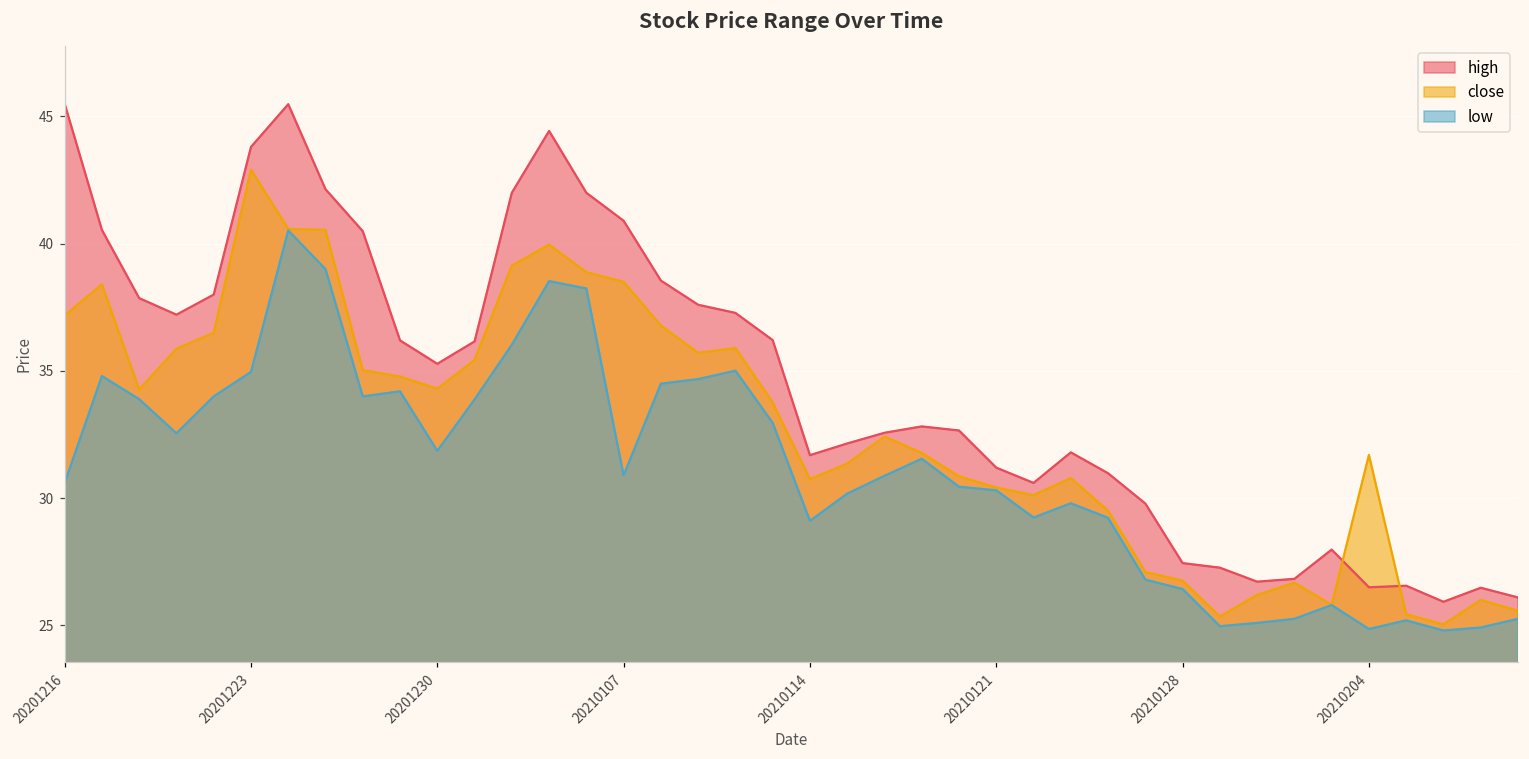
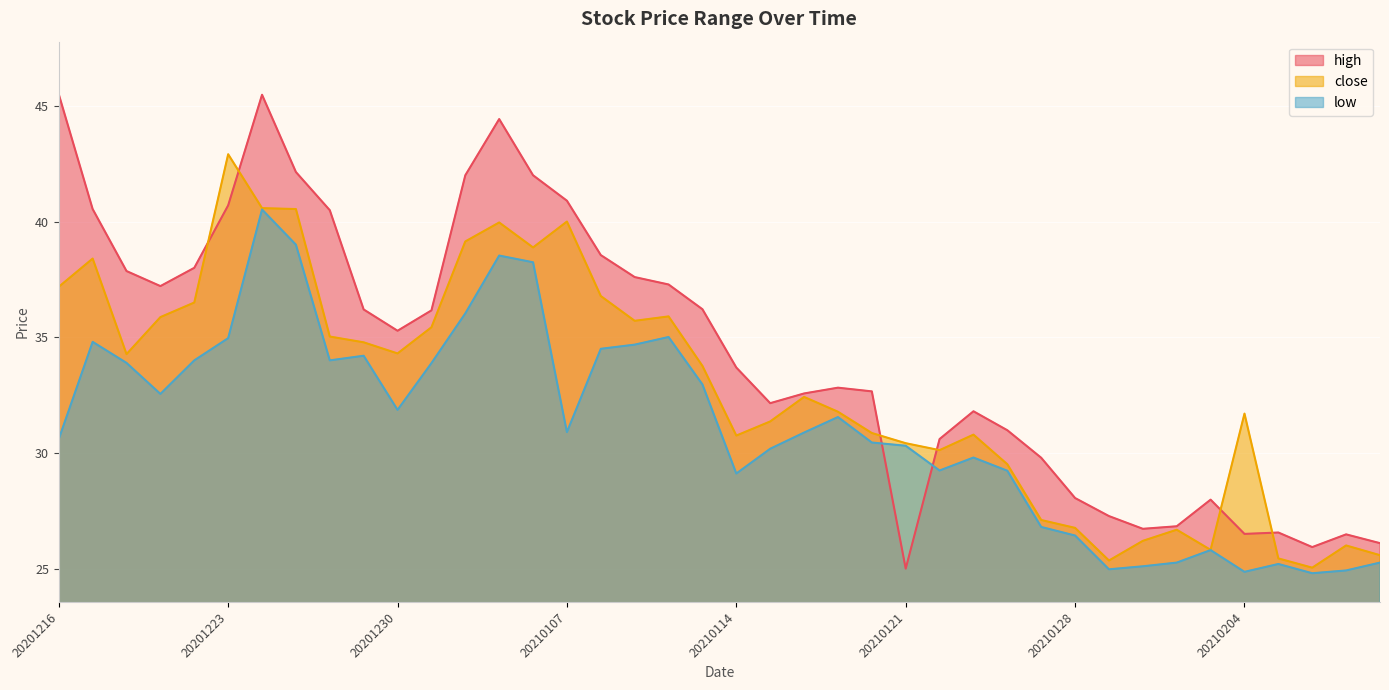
  {
    "high": {
      "20201216": 45.5,
-     "20201223": 43.8,
+     "20201223": 40.7,
      "20201230": 35.3,
      "20210107": 40.9,
-     "20210114": 31.7,
-     "20210121": 31.2,
-     "20210128": 27.5,
+     "20210114": 33.7,
+     "20210121": 25.0,
+     "20210128": 28.1,
      "20210204": 26.5
    },
    "close": {
      "20201216": 37.2,
      "20201223": 42.9,
      "20201230": 34.3,
-     "20210107": 38.5,
+     "20210107": 40.0,
      "20210114": 30.8,
      "20210121": 30.4,
      "20210128": 26.8,
      "20210204": 31.7
    },
    "low": {
      "20201216": 30.6,
      "20201223": 35.0,
      "20201230": 31.9,
      "20210107": 30.9,
      "20210114": 29.1,
      "20210121": 30.3,
      "20210128": 26.4,
      "20210204": 24.9
    }
  }
